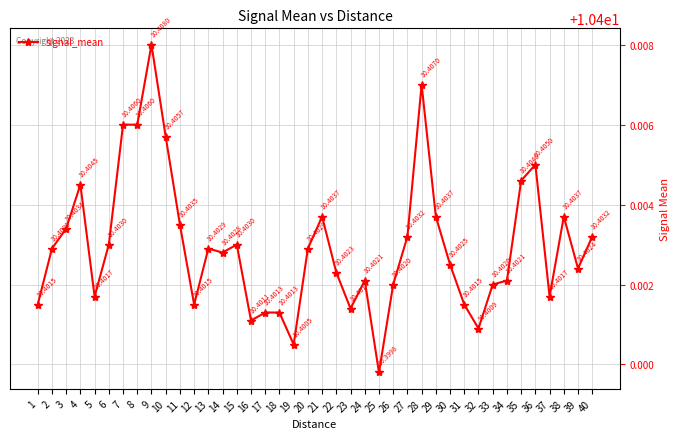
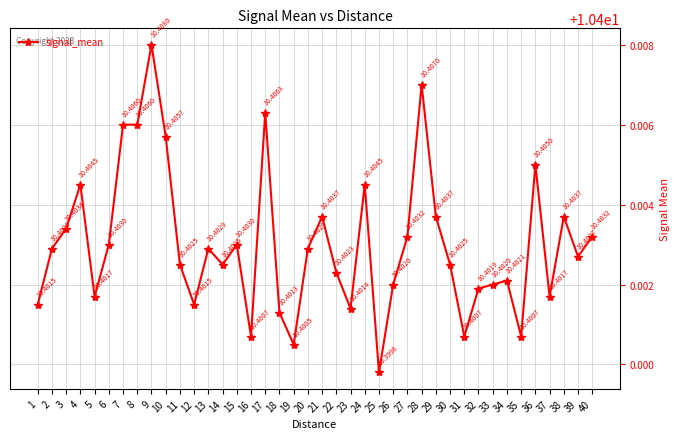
  {
    "1": 10.4015,
    "3": 10.4034,
    "4": 10.4045,
    "5": 10.4017,
    "6": 10.4030,
    "9": 10.4080,
    "10": 10.4057,
-   "11": 10.4035,
+   "11": 10.4025,
    "12": 10.4015,
    "13": 10.4029,
-   "14": 10.4028,
+   "14": 10.4025,
    "15": 10.4030,
-   "16": 10.4011,
-   "17": 10.4013,
+   "16": 10.4007,
+   "17": 10.4063,
    "18": 10.4013,
    "19": 10.4005,
    "20": 10.4029,
    "21": 10.4037,
    "22": 10.4023,
    "23": 10.4014,
-   "24": 10.4021,
+   "24": 10.4045,
    "25": 10.3998,
    "26": 10.4020,
    "27": 10.4032,
    "28": 10.4070,
    "29": 10.4037,
    "30": 10.4025,
-   "31": 10.4015,
-   "32": 10.4009,
-   "35": 10.4046,
+   "31": 10.4007,
+   "32": 10.4019,
+   "35": 10.4007,
    "36": 10.4050,
    "37": 10.4017,
    "38": 10.4037,
-   "39": 10.4024,
+   "39": 10.4027,
    "40": 10.4032
  }
